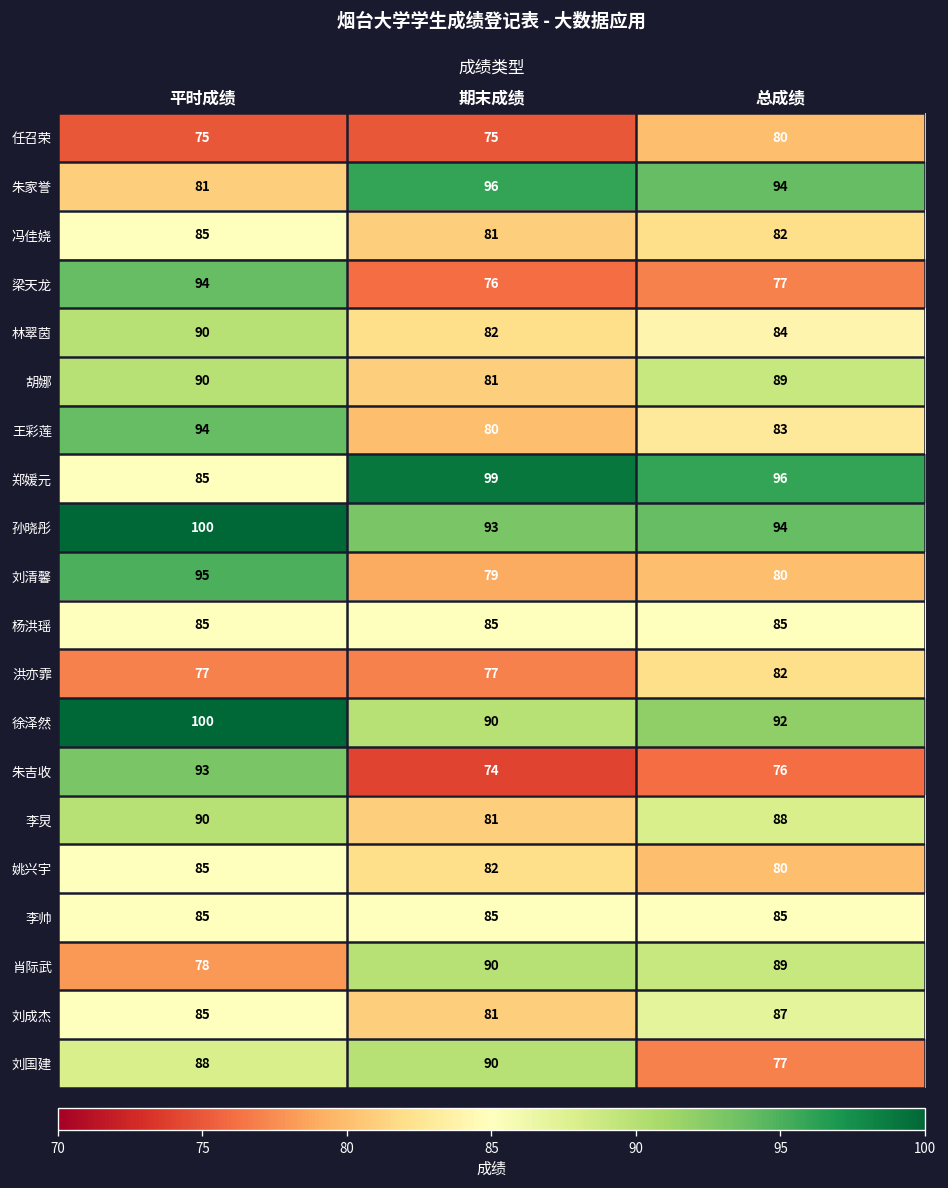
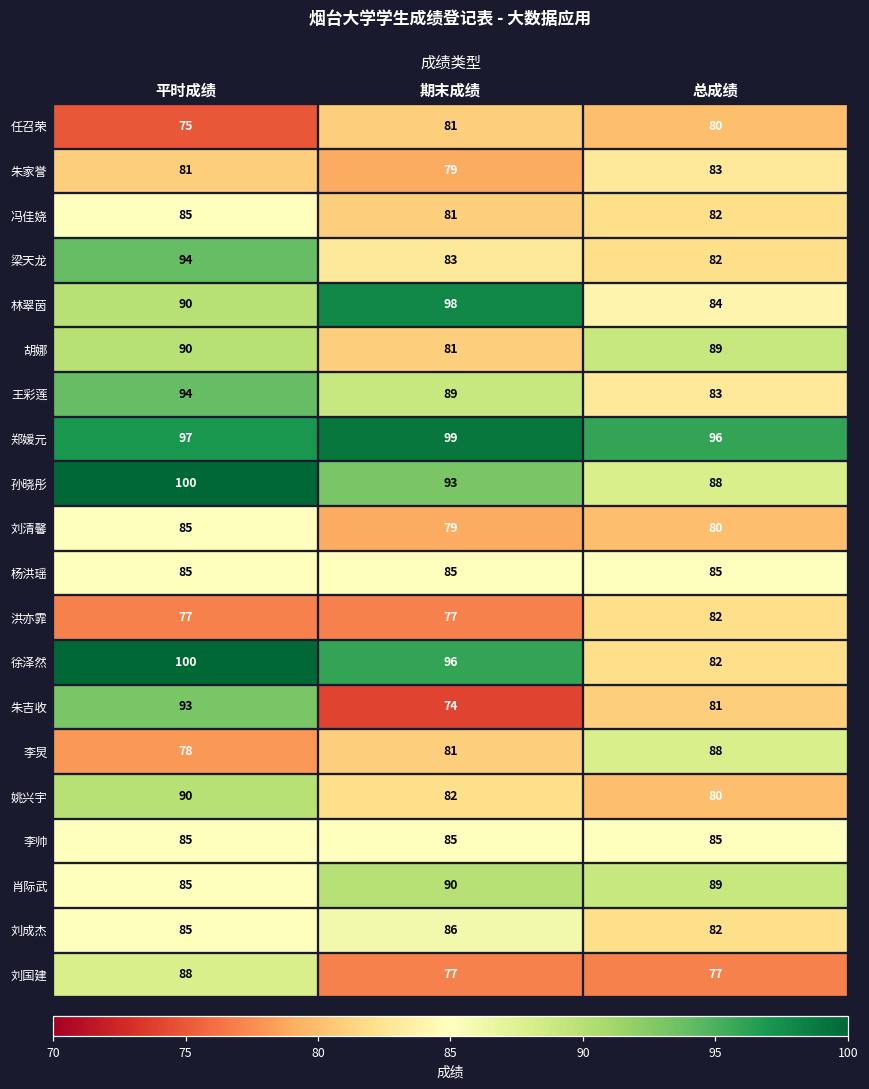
  {
    "任召荣": {
      "平时成绩": 75,
-     "期末成绩": 75,
+     "期末成绩": 81,
      "总成绩": 80
    },
    "朱家誉": {
      "平时成绩": 81,
-     "期末成绩": 96,
-     "总成绩": 94
+     "期末成绩": 79,
+     "总成绩": 83
    },
    "冯佳娆": {
      "平时成绩": 85,
      "期末成绩": 81,
      "总成绩": 82
    },
    "梁天龙": {
      "平时成绩": 94,
-     "期末成绩": 76,
-     "总成绩": 77
+     "期末成绩": 83,
+     "总成绩": 82
    },
    "林翠茵": {
      "平时成绩": 90,
-     "期末成绩": 82,
+     "期末成绩": 98,
      "总成绩": 84
    },
    "胡娜": {
      "平时成绩": 90,
      "期末成绩": 81,
      "总成绩": 89
    },
    "王彩莲": {
      "平时成绩": 94,
-     "期末成绩": 80,
+     "期末成绩": 89,
      "总成绩": 83
    },
    "郑媛元": {
-     "平时成绩": 85,
+     "平时成绩": 97,
      "期末成绩": 99,
      "总成绩": 96
    },
    "孙晓彤": {
      "平时成绩": 100,
      "期末成绩": 93,
-     "总成绩": 94
+     "总成绩": 88
    },
    "刘清馨": {
-     "平时成绩": 95,
+     "平时成绩": 85,
      "期末成绩": 79,
      "总成绩": 80
    },
    "杨洪瑶": {
      "平时成绩": 85,
      "期末成绩": 85,
      "总成绩": 85
    },
    "洪亦霏": {
      "平时成绩": 77,
      "期末成绩": 77,
      "总成绩": 82
    },
    "徐泽然": {
      "平时成绩": 100,
-     "期末成绩": 90,
-     "总成绩": 92
+     "期末成绩": 96,
+     "总成绩": 82
    },
    "朱吉收": {
      "平时成绩": 93,
      "期末成绩": 74,
-     "总成绩": 76
+     "总成绩": 81
    },
    "李炅": {
-     "平时成绩": 90,
+     "平时成绩": 78,
      "期末成绩": 81,
      "总成绩": 88
    },
    "姚兴宇": {
-     "平时成绩": 85,
+     "平时成绩": 90,
      "期末成绩": 82,
      "总成绩": 80
    },
    "李帅": {
      "平时成绩": 85,
      "期末成绩": 85,
      "总成绩": 85
    },
    "肖际武": {
-     "平时成绩": 78,
+     "平时成绩": 85,
      "期末成绩": 90,
      "总成绩": 89
    },
    "刘成杰": {
      "平时成绩": 85,
-     "期末成绩": 81,
-     "总成绩": 87
+     "期末成绩": 86,
+     "总成绩": 82
    },
    "刘国建": {
      "平时成绩": 88,
-     "期末成绩": 90,
+     "期末成绩": 77,
      "总成绩": 77
    }
  }
